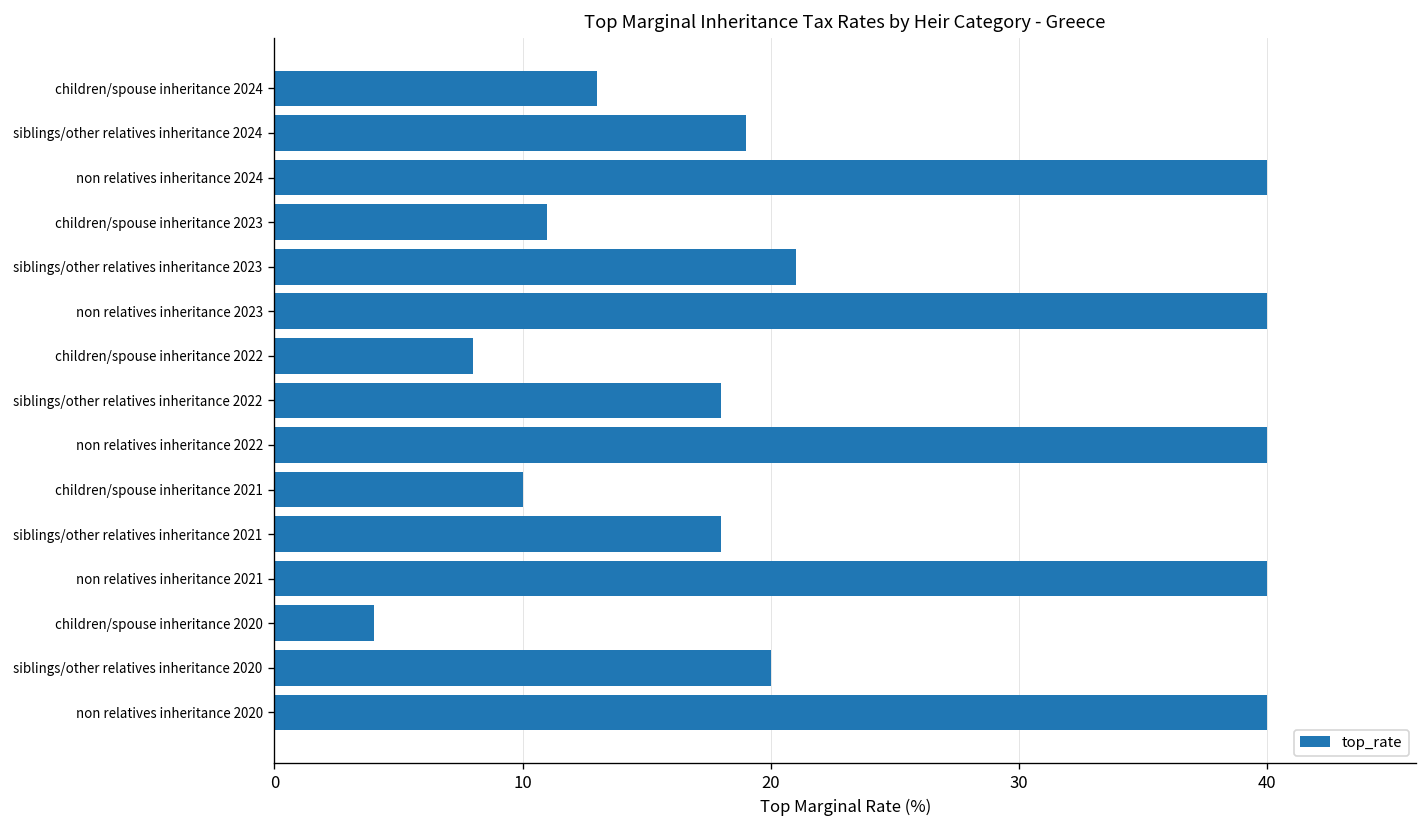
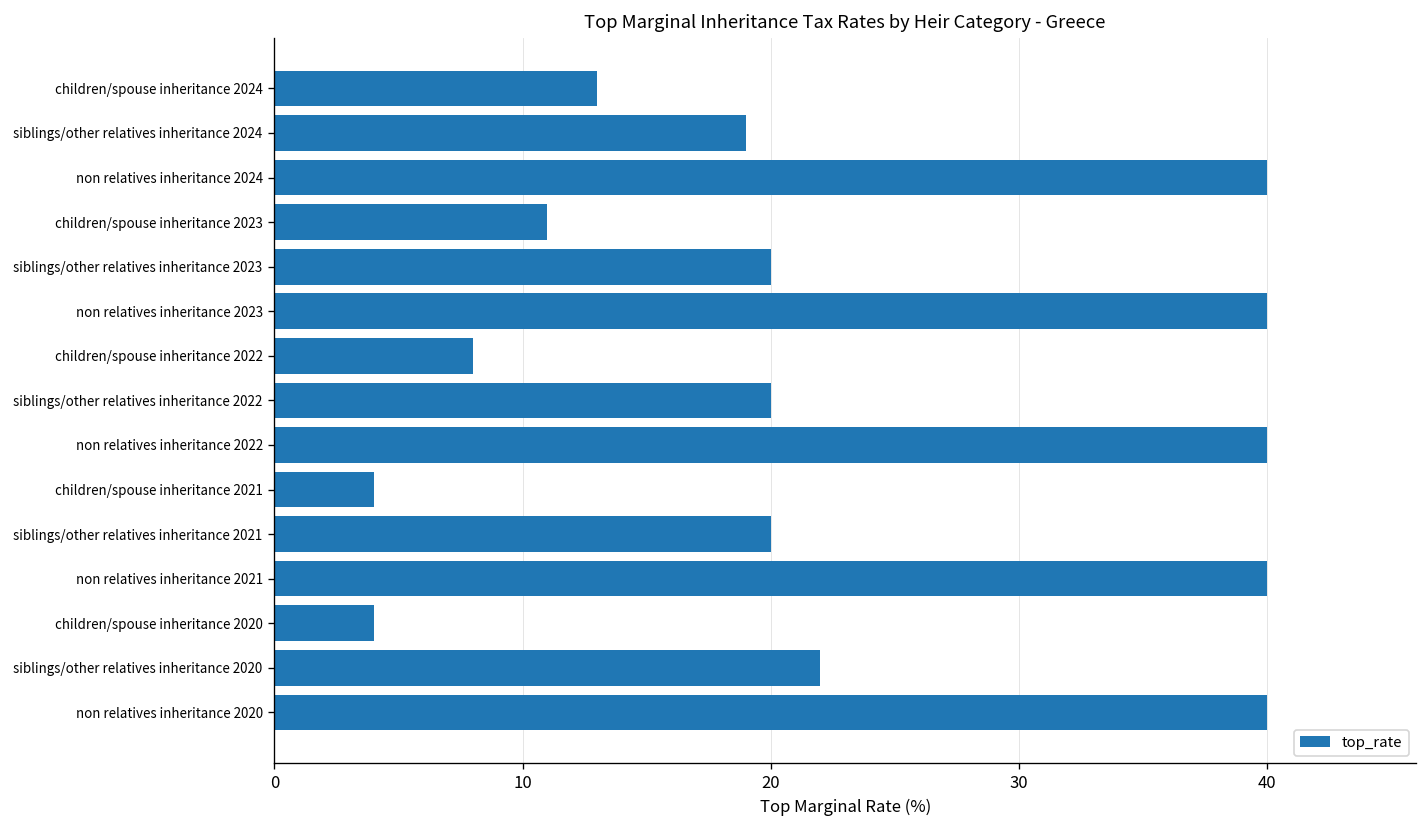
  {
    "children/spouse inheritance 2024": 13,
    "siblings/other relatives inheritance 2024": 19,
    "non relatives inheritance 2024": 40,
    "children/spouse inheritance 2023": 11,
-   "siblings/other relatives inheritance 2023": 21,
+   "siblings/other relatives inheritance 2023": 20,
    "non relatives inheritance 2023": 40,
    "children/spouse inheritance 2022": 8,
-   "siblings/other relatives inheritance 2022": 18,
+   "siblings/other relatives inheritance 2022": 20,
    "non relatives inheritance 2022": 40,
-   "children/spouse inheritance 2021": 10,
-   "siblings/other relatives inheritance 2021": 18,
+   "children/spouse inheritance 2021": 4,
+   "siblings/other relatives inheritance 2021": 20,
    "non relatives inheritance 2021": 40,
    "children/spouse inheritance 2020": 4,
-   "siblings/other relatives inheritance 2020": 20,
+   "siblings/other relatives inheritance 2020": 22,
    "non relatives inheritance 2020": 40
  }
